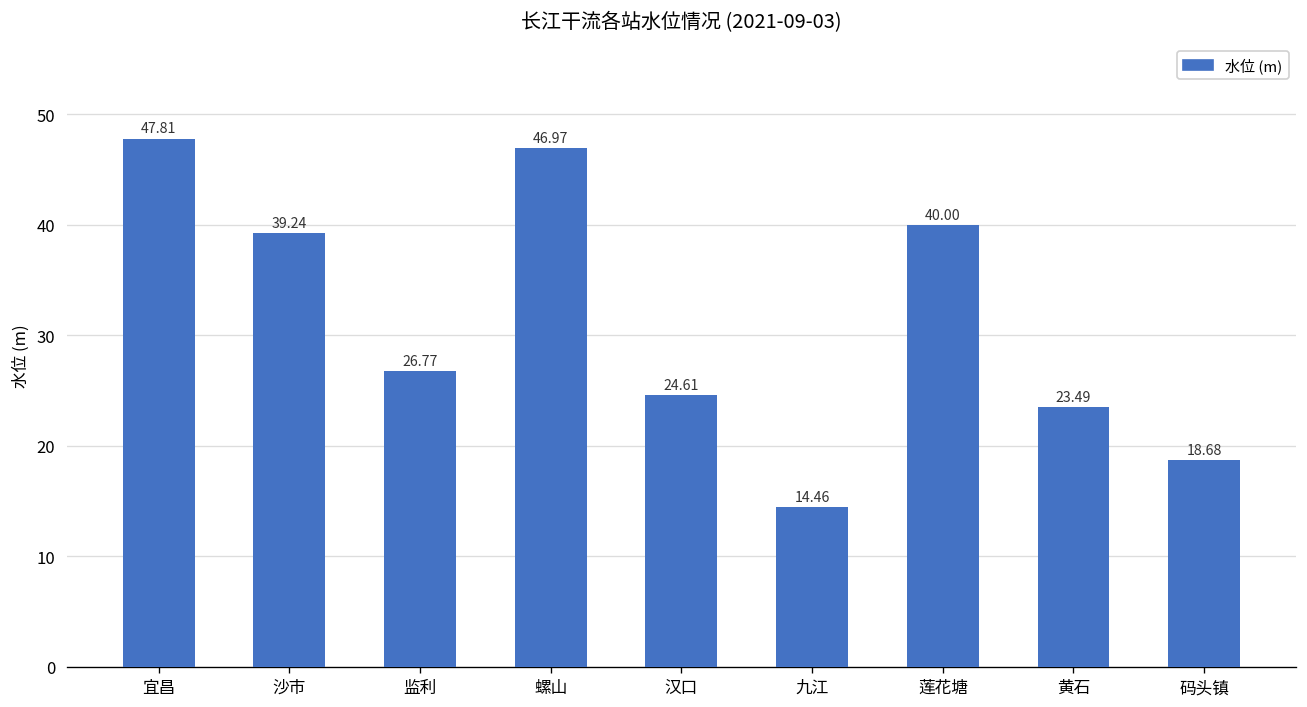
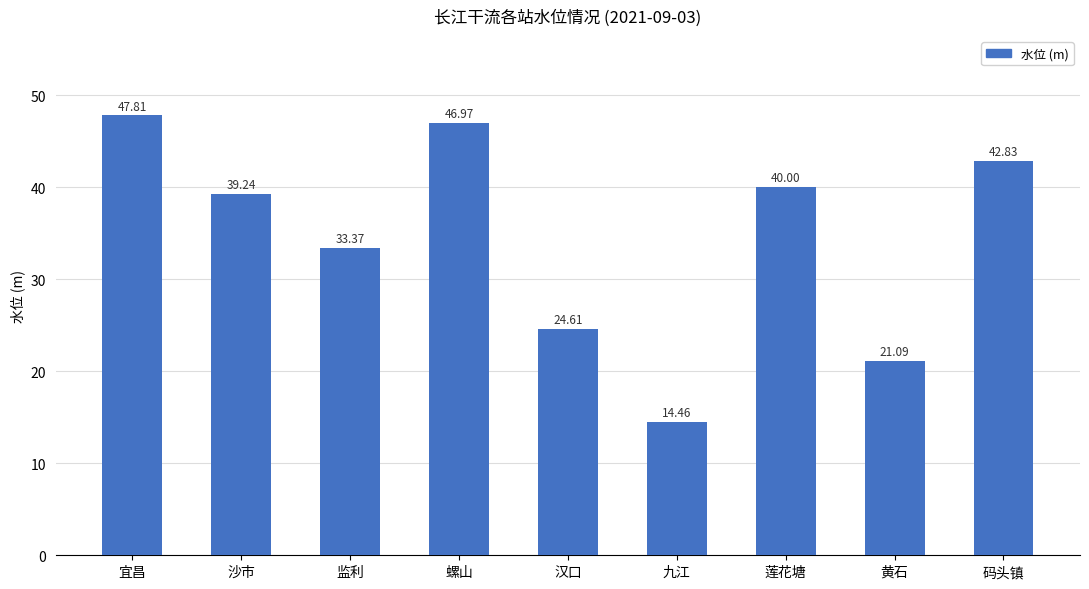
  {
    "宜昌": 47.81,
    "沙市": 39.24,
-   "监利": 26.77,
+   "监利": 33.37,
    "螺山": 46.97,
    "汉口": 24.61,
    "九江": 14.46,
    "莲花塘": 40.00,
-   "黄石": 23.49,
-   "码头镇": 18.68
+   "黄石": 21.09,
+   "码头镇": 42.83
  }
